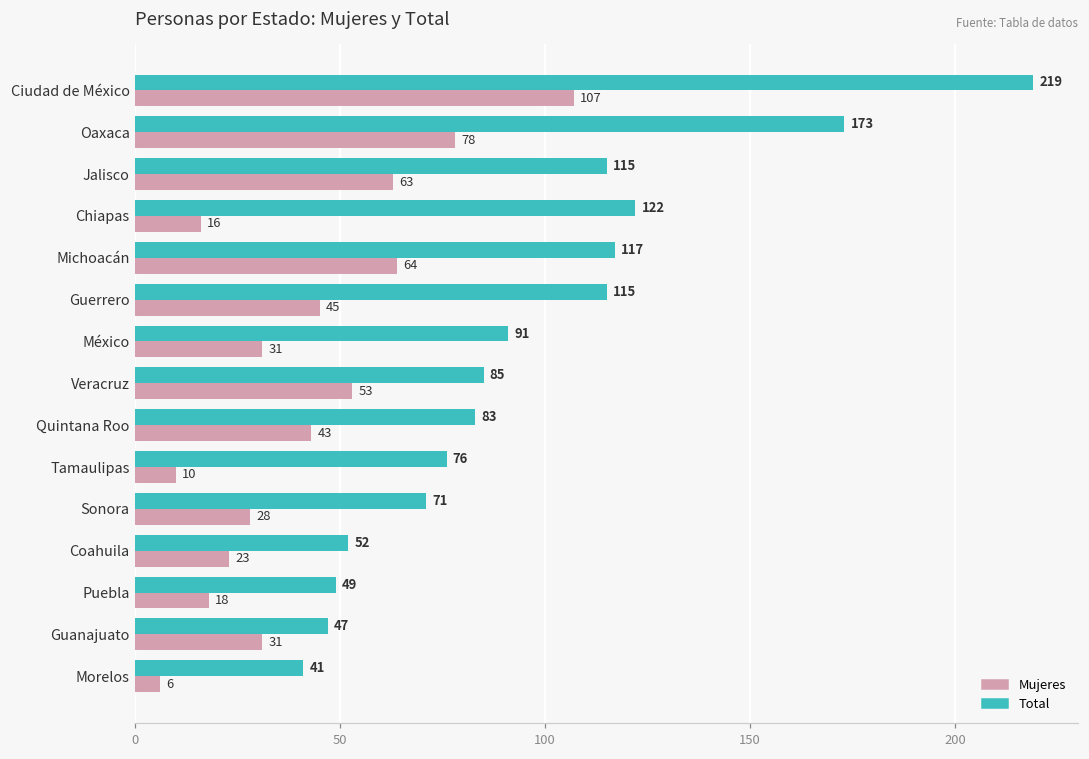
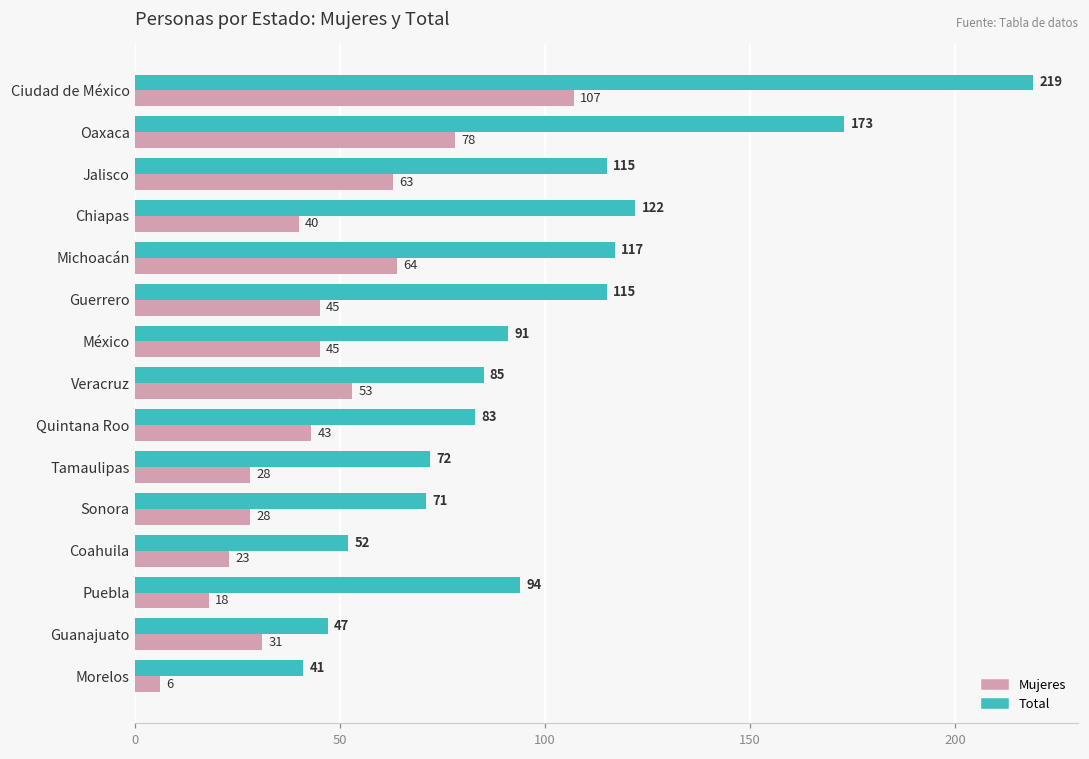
  {
    "Total": {
      "Ciudad de México": 219,
      "Oaxaca": 173,
      "Jalisco": 115,
      "Chiapas": 122,
      "Michoacán": 117,
      "Guerrero": 115,
      "México": 91,
      "Veracruz": 85,
      "Quintana Roo": 83,
-     "Tamaulipas": 76,
+     "Tamaulipas": 72,
      "Sonora": 71,
      "Coahuila": 52,
-     "Puebla": 49,
+     "Puebla": 94,
      "Guanajuato": 47,
      "Morelos": 41
    },
    "Mujeres": {
      "Ciudad de México": 107,
      "Oaxaca": 78,
      "Jalisco": 63,
-     "Chiapas": 16,
+     "Chiapas": 40,
      "Michoacán": 64,
      "Guerrero": 45,
-     "México": 31,
+     "México": 45,
      "Veracruz": 53,
      "Quintana Roo": 43,
-     "Tamaulipas": 10,
+     "Tamaulipas": 28,
      "Sonora": 28,
      "Coahuila": 23,
      "Puebla": 18,
      "Guanajuato": 31,
      "Morelos": 6
    }
  }
